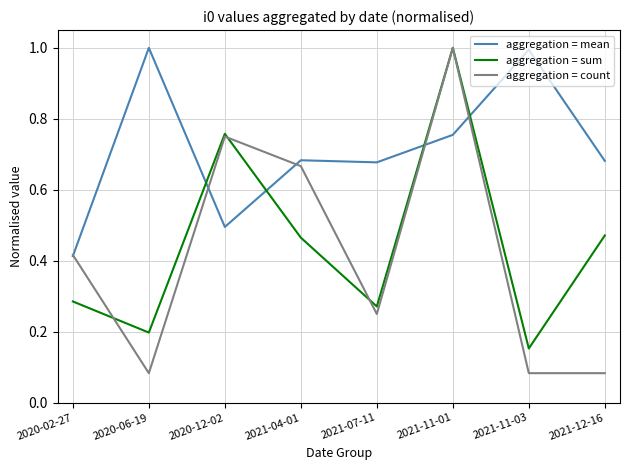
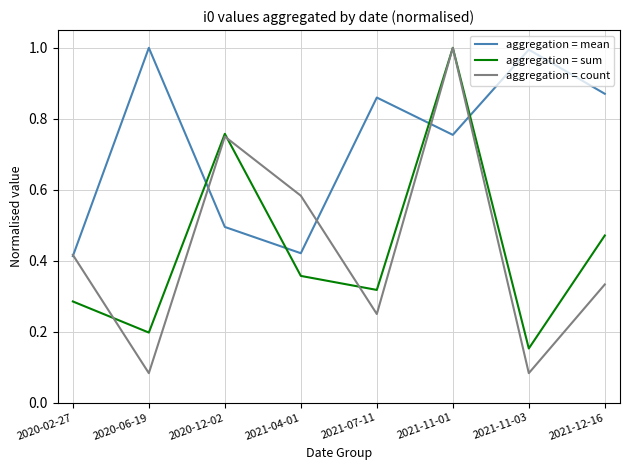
  {
    "aggregation = mean": {
      "2020-06-19": 1.00,
      "2020-12-02": 0.50,
-     "2021-04-01": 0.68,
-     "2021-07-11": 0.68,
+     "2021-04-01": 0.42,
+     "2021-07-11": 0.86,
      "2021-11-01": 0.75,
-     "2021-12-16": 0.68
+     "2021-12-16": 0.87
    },
    "aggregation = sum": {
      "2020-02-27": 0.29,
      "2020-06-19": 0.20,
      "2020-12-02": 0.76,
-     "2021-04-01": 0.47,
-     "2021-07-11": 0.27,
+     "2021-04-01": 0.36,
+     "2021-07-11": 0.32,
      "2021-11-03": 0.15,
      "2021-12-16": 0.47
    },
    "aggregation = count": {
      "2020-06-19": 0.08,
      "2020-12-02": 0.75,
-     "2021-04-01": 0.67,
+     "2021-04-01": 0.58,
      "2021-07-11": 0.25,
      "2021-11-03": 0.08,
-     "2021-12-16": 0.08
+     "2021-12-16": 0.33
    }
  }
